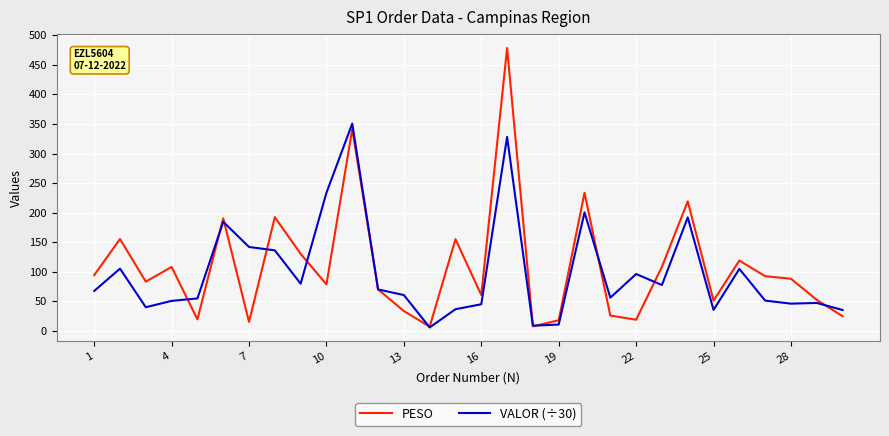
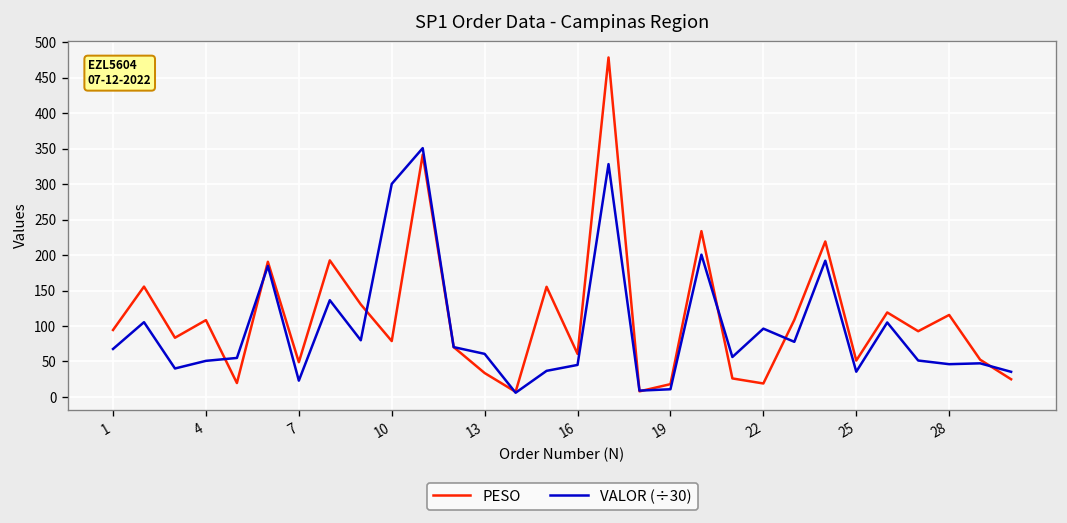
  {
    "PESO": {
      "1": 90,
      "4": 110,
-     "7": 20,
+     "7": 50,
      "10": 80,
      "13": 30,
      "16": 60,
      "19": 20,
      "22": 20,
      "25": 50,
-     "28": 90
+     "28": 120
    },
    "VALOR (÷30)": {
      "1": 70,
      "4": 50,
-     "7": 140,
-     "10": 230,
+     "7": 20,
+     "10": 300,
      "13": 60,
      "16": 50,
      "19": 10,
      "22": 100,
      "25": 40,
      "28": 50
    }
  }
